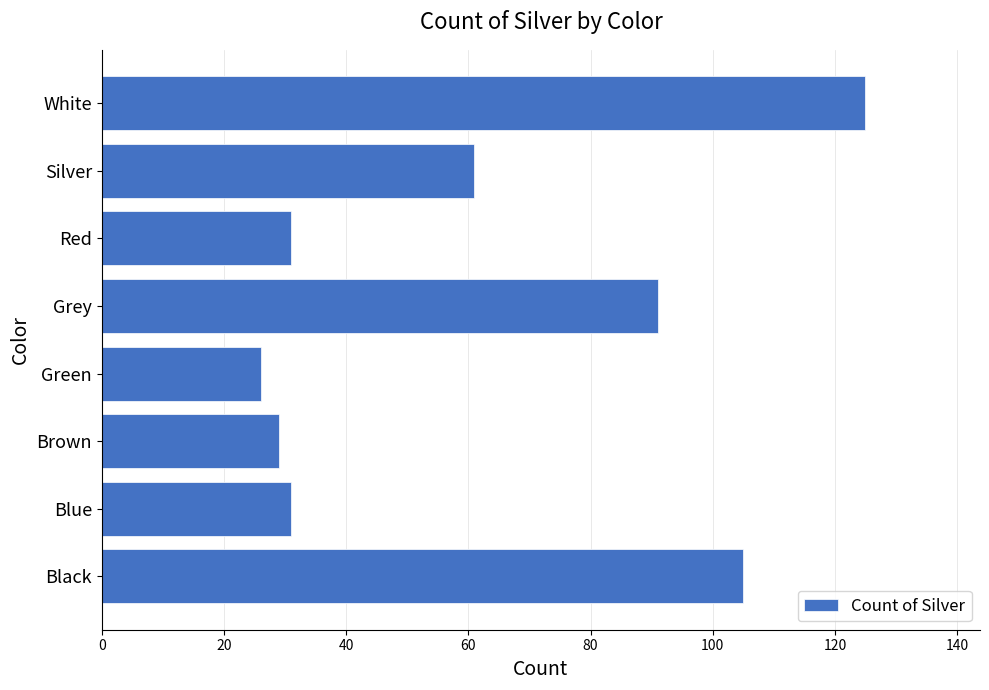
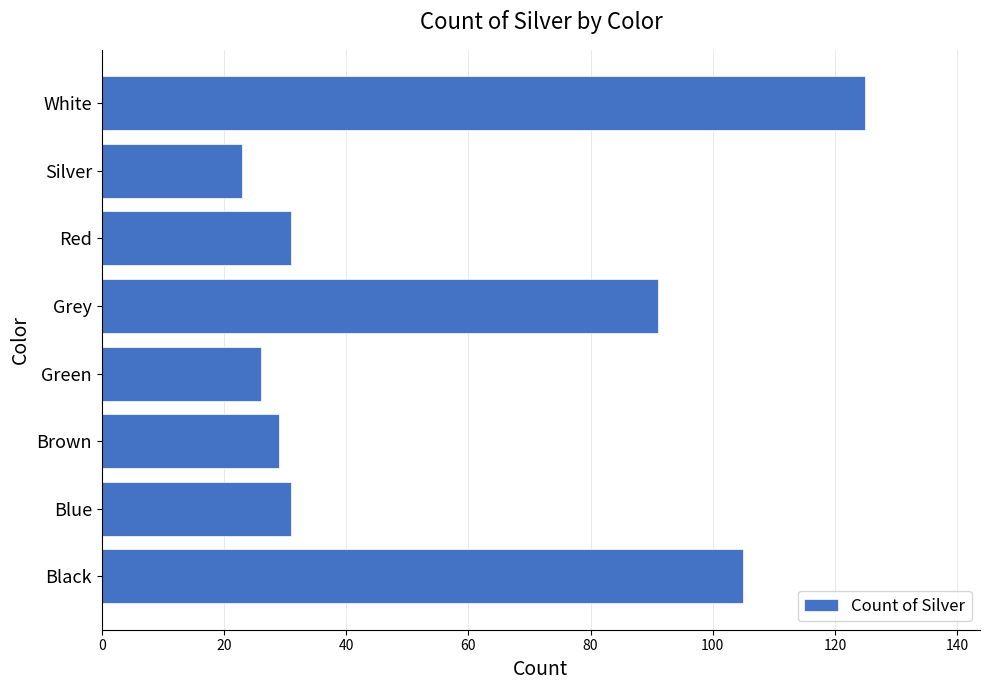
  {
    "White": 125,
-   "Silver": 61,
+   "Silver": 23,
    "Red": 31,
    "Grey": 91,
    "Green": 26,
    "Brown": 29,
    "Blue": 31,
    "Black": 105
  }
